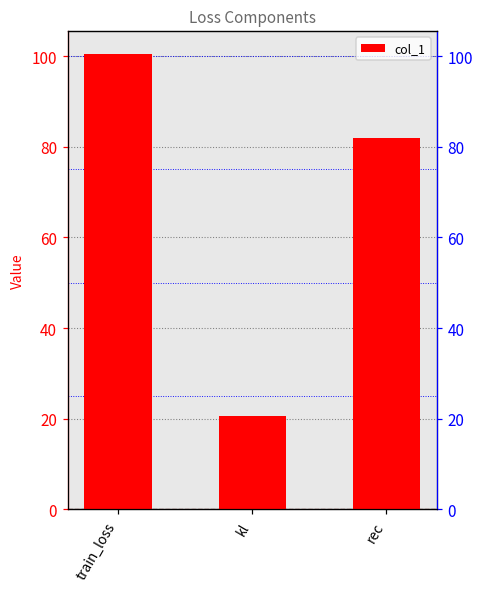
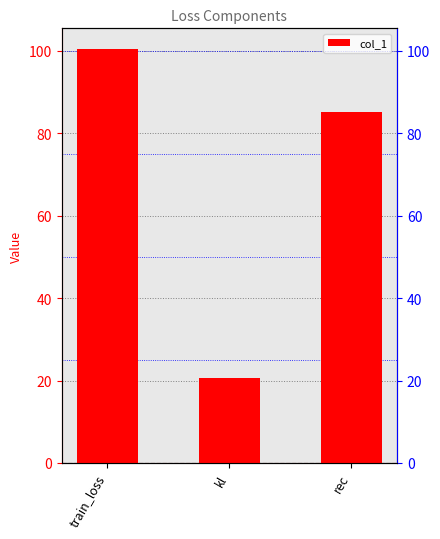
  {
    "train_loss": 100,
    "kl": 21,
-   "rec": 82
+   "rec": 85
  }
